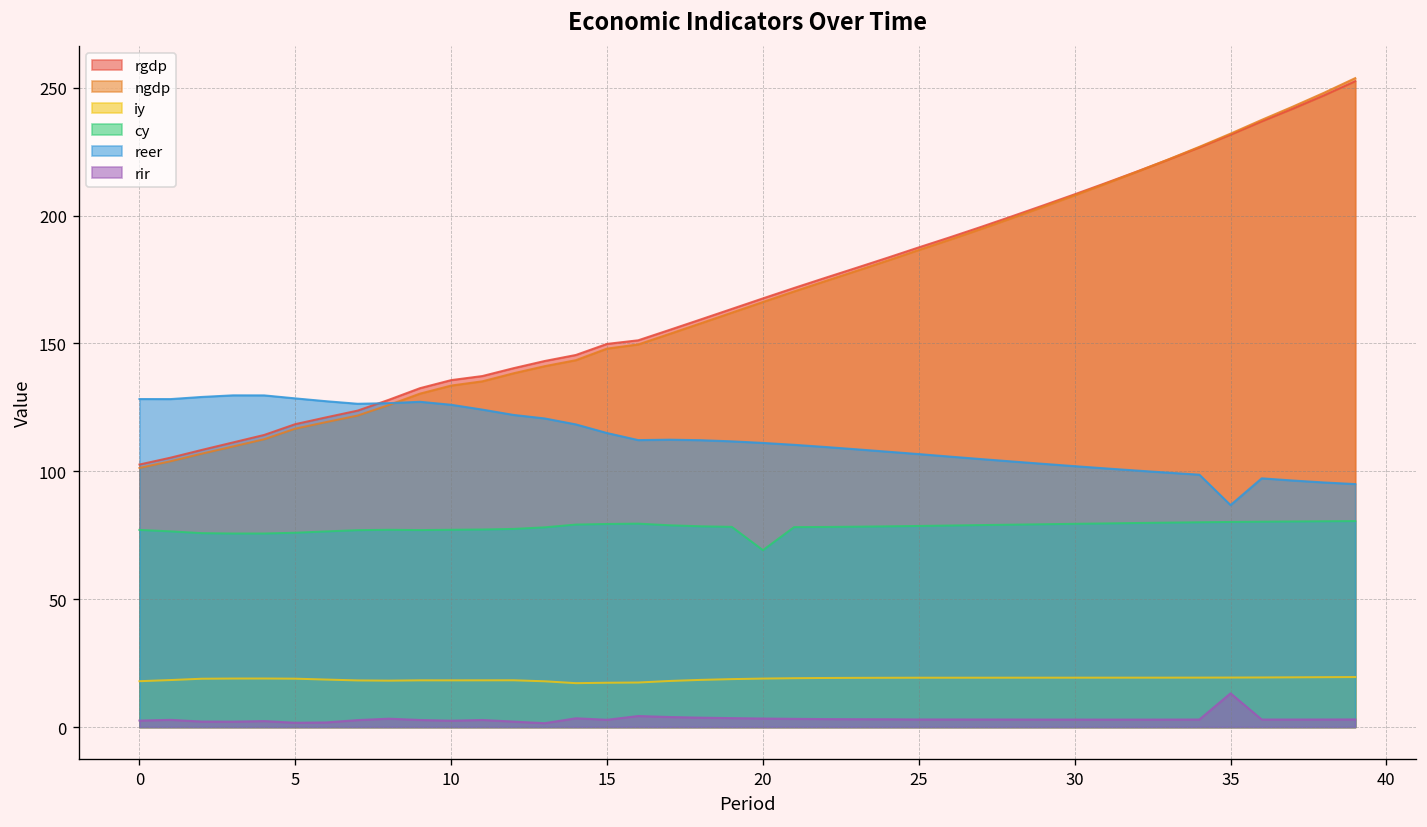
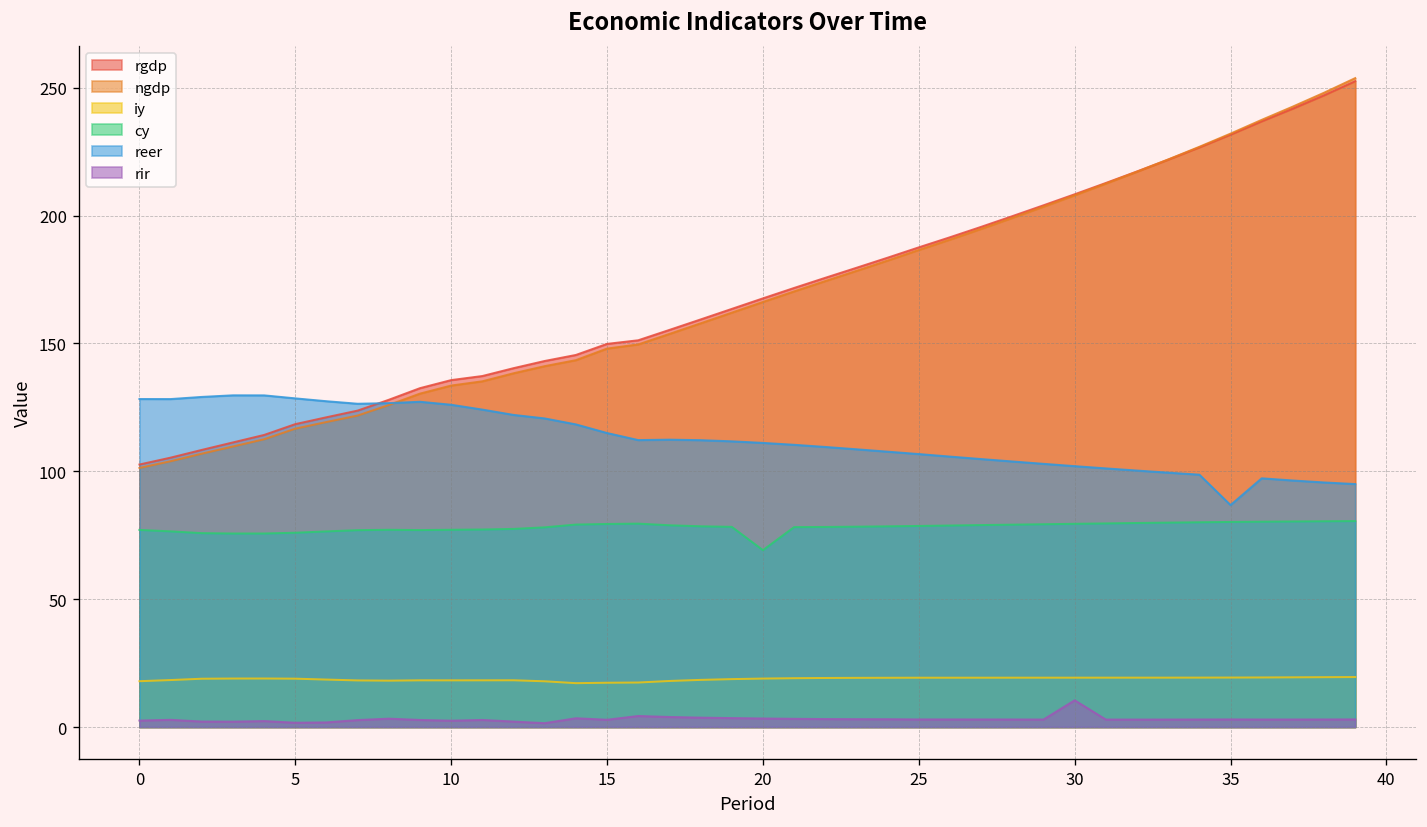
  {
    "iy": {
      "0": 18,
      "5": 19,
      "10": 18,
      "15": 17,
      "20": 19,
      "25": 19,
      "30": 19,
      "35": 19
    },
    "cy": {
      "0": 77,
      "5": 76,
      "10": 77,
      "15": 79,
      "20": 69,
      "25": 79,
      "30": 79,
      "35": 80
    },
    "reer": {
      "0": 128,
      "5": 129,
      "10": 126,
      "15": 115,
      "20": 111,
      "25": 107,
      "30": 102,
      "35": 87
    },
    "rir": {
      "0": 3,
      "5": 2,
      "10": 2,
      "15": 3,
      "20": 3,
      "25": 3,
-     "30": 3,
-     "35": 13
+     "30": 10,
+     "35": 3
    }
  }
